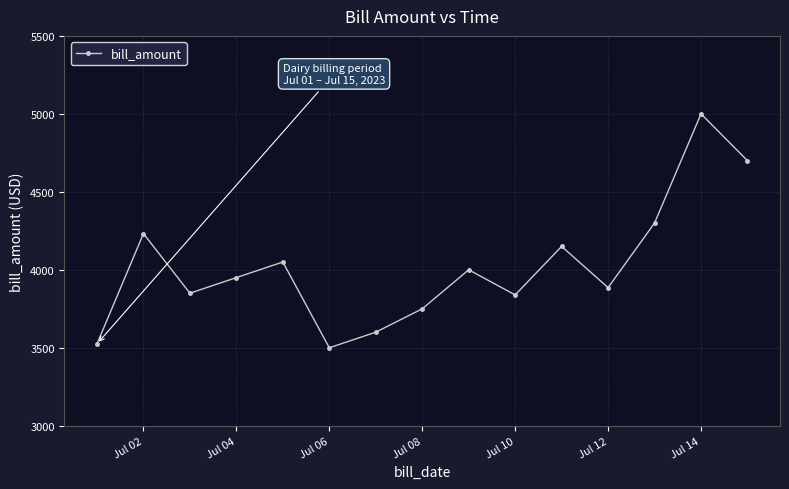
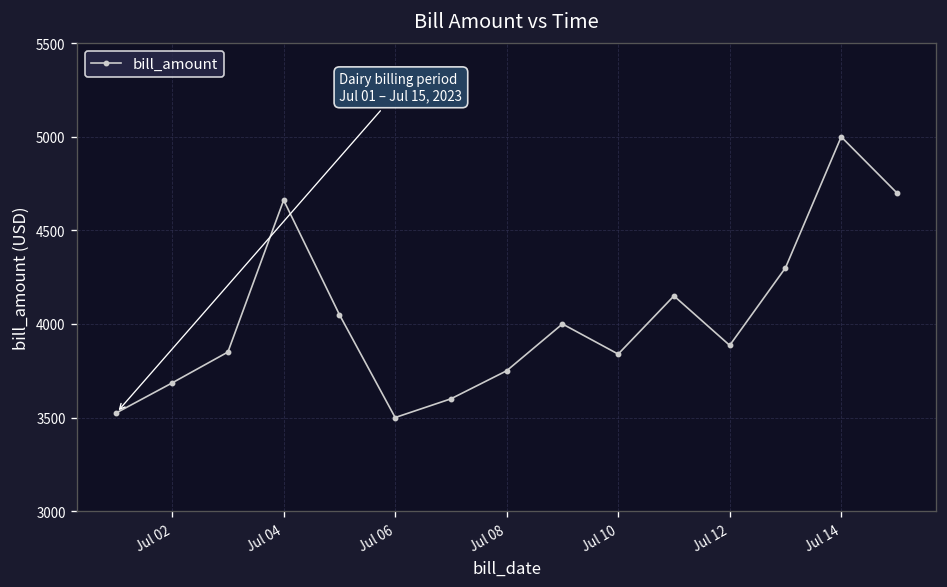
  {
-   "Jul 02": 4230,
-   "Jul 04": 3950,
+   "Jul 02": 3690,
+   "Jul 04": 4660,
    "Jul 06": 3500,
    "Jul 08": 3750,
    "Jul 10": 3840,
    "Jul 12": 3890,
    "Jul 14": 5000
  }
